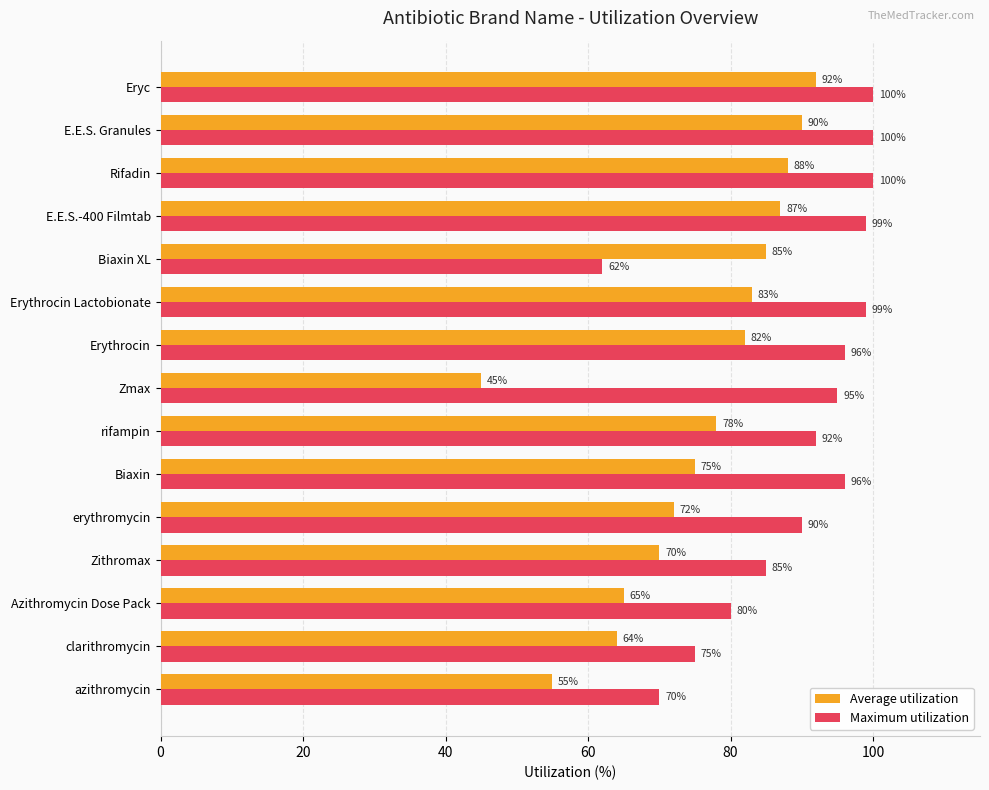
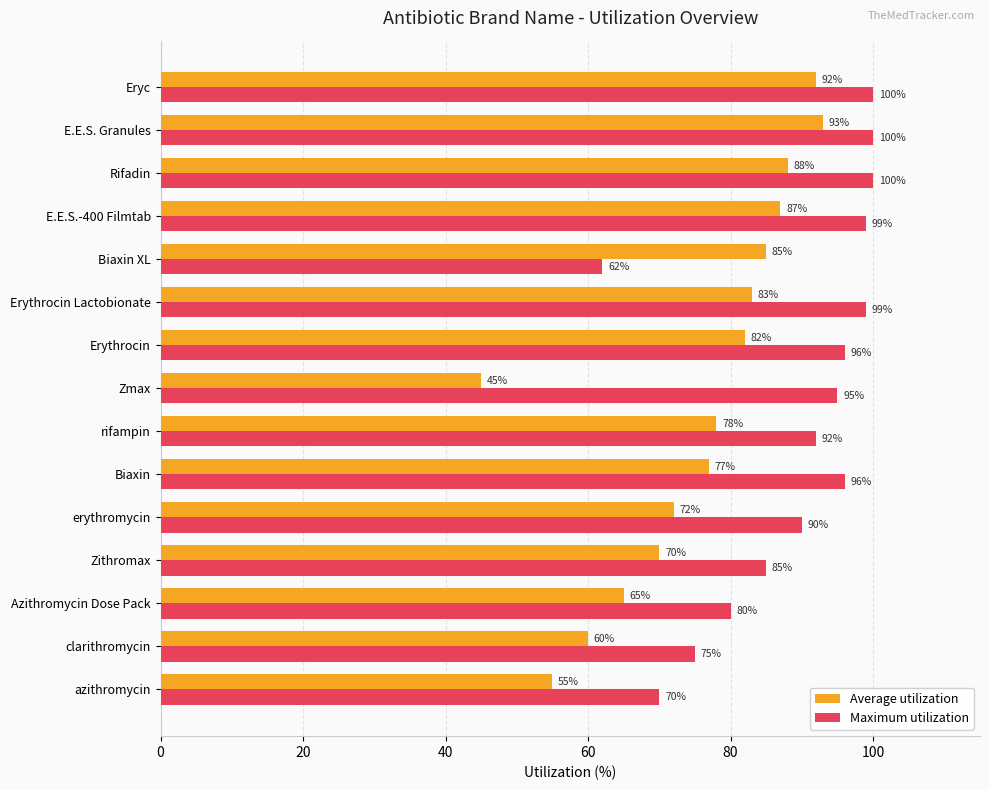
  {
    "Average utilization": {
      "Eryc": "92%",
-     "E.E.S. Granules": "90%",
+     "E.E.S. Granules": "93%",
      "Rifadin": "88%",
      "E.E.S.-400 Filmtab": "87%",
      "Biaxin XL": "85%",
      "Erythrocin Lactobionate": "83%",
      "Erythrocin": "82%",
      "Zmax": "45%",
      "rifampin": "78%",
-     "Biaxin": "75%",
+     "Biaxin": "77%",
      "erythromycin": "72%",
      "Zithromax": "70%",
      "Azithromycin Dose Pack": "65%",
-     "clarithromycin": "64%",
+     "clarithromycin": "60%",
      "azithromycin": "55%"
    },
    "Maximum utilization": {
      "Eryc": "100%",
      "E.E.S. Granules": "100%",
      "Rifadin": "100%",
      "E.E.S.-400 Filmtab": "99%",
      "Biaxin XL": "62%",
      "Erythrocin Lactobionate": "99%",
      "Erythrocin": "96%",
      "Zmax": "95%",
      "rifampin": "92%",
      "Biaxin": "96%",
      "erythromycin": "90%",
      "Zithromax": "85%",
      "Azithromycin Dose Pack": "80%",
      "clarithromycin": "75%",
      "azithromycin": "70%"
    }
  }
